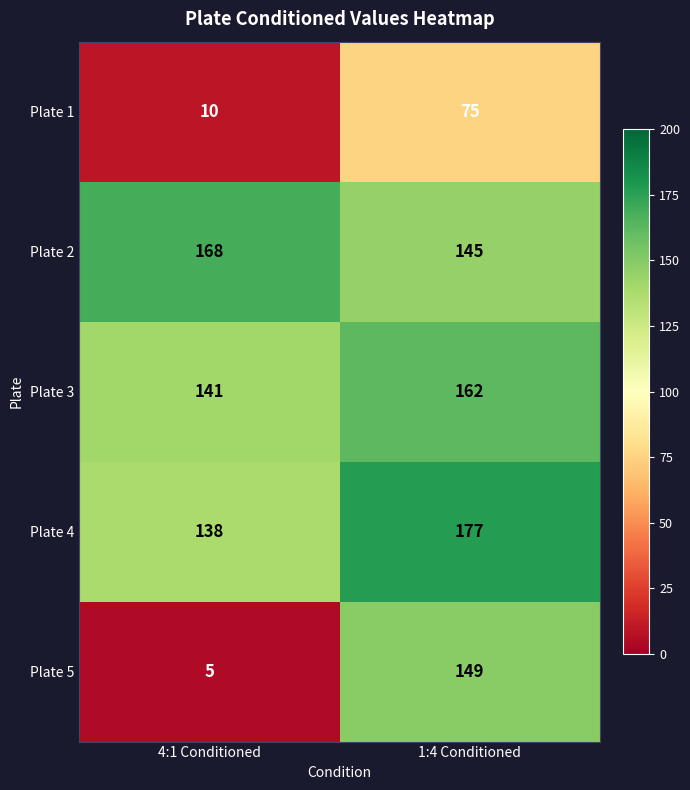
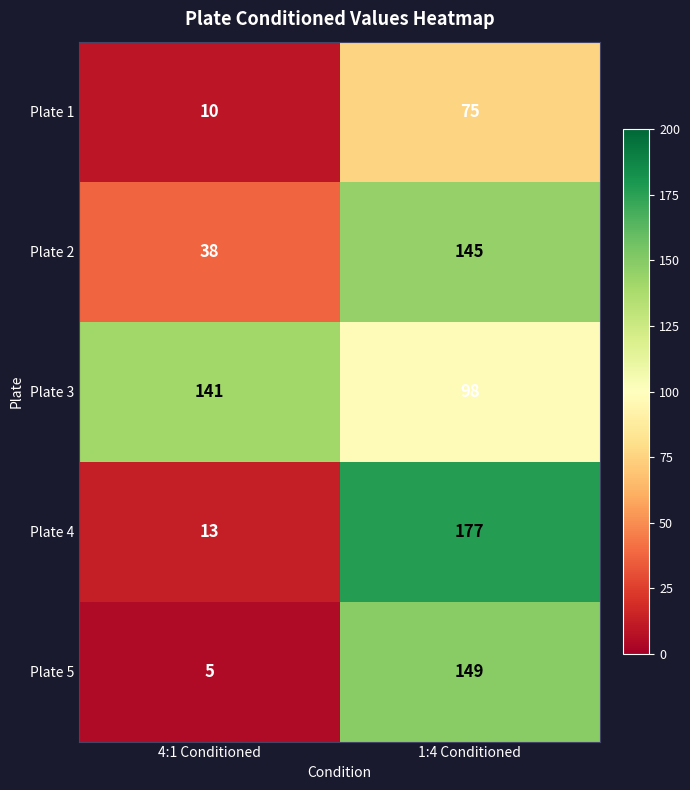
  {
    "Plate 1": {
      "4:1 Conditioned": 10,
      "1:4 Conditioned": 75
    },
    "Plate 2": {
-     "4:1 Conditioned": 168,
+     "4:1 Conditioned": 38,
      "1:4 Conditioned": 145
    },
    "Plate 3": {
      "4:1 Conditioned": 141,
-     "1:4 Conditioned": 162
+     "1:4 Conditioned": 98
    },
    "Plate 4": {
-     "4:1 Conditioned": 138,
+     "4:1 Conditioned": 13,
      "1:4 Conditioned": 177
    },
    "Plate 5": {
      "4:1 Conditioned": 5,
      "1:4 Conditioned": 149
    }
  }
